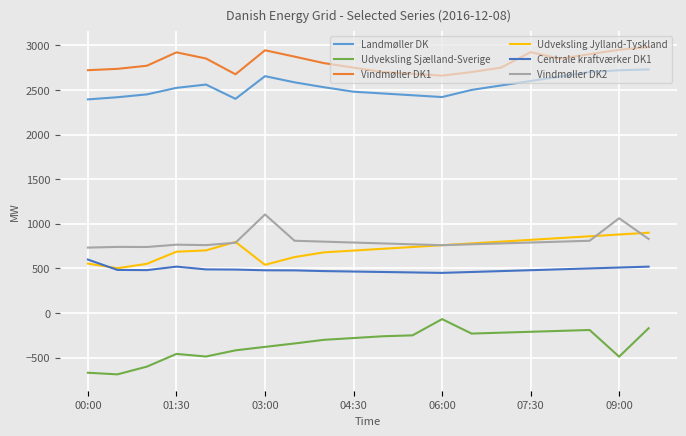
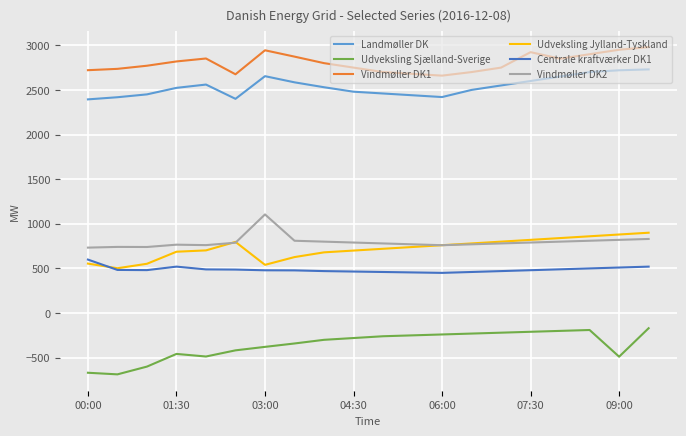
  {
    "Udveksling Sjælland-Sverige": {
      "00:00": -700,
      "01:30": -500,
      "03:00": -400,
      "04:30": -300,
-     "06:00": -100,
+     "06:00": -200,
      "07:30": -200,
      "09:00": -500
    },
    "Vindmøller DK1": {
      "00:00": 2700,
-     "01:30": 2900,
+     "01:30": 2800,
      "03:00": 2900
    },
    "Udveksling Jylland-Tyskland": {
      "00:00": 600,
      "01:30": 700,
      "03:00": 500,
      "04:30": 700,
      "07:30": 800,
      "09:00": 900
    },
    "Vindmøller DK2": {
      "00:00": 700,
      "01:30": 800,
      "03:00": 1100,
      "04:30": 800,
      "07:30": 800,
-     "09:00": 1100
+     "09:00": 800
    }
  }
